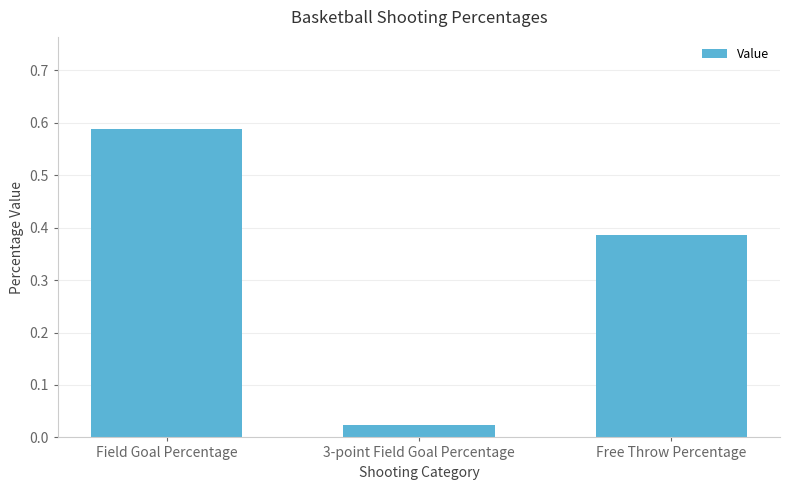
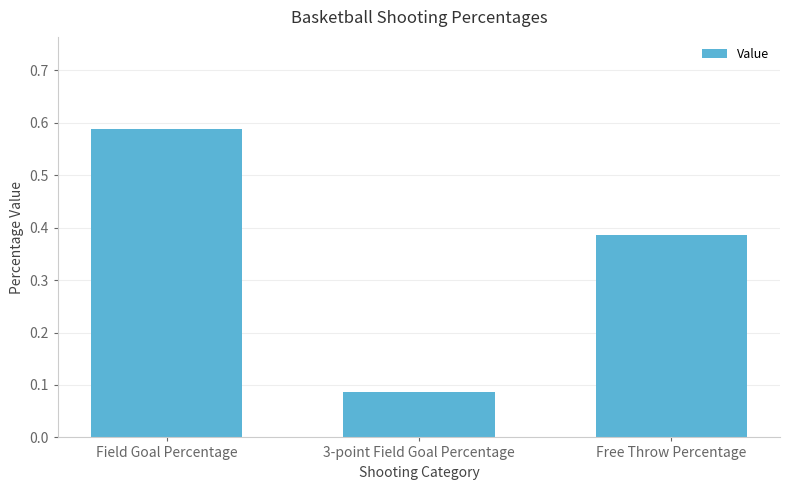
  {
    "Field Goal Percentage": 0.59,
-   "3-point Field Goal Percentage": 0.02,
+   "3-point Field Goal Percentage": 0.09,
    "Free Throw Percentage": 0.39
  }
